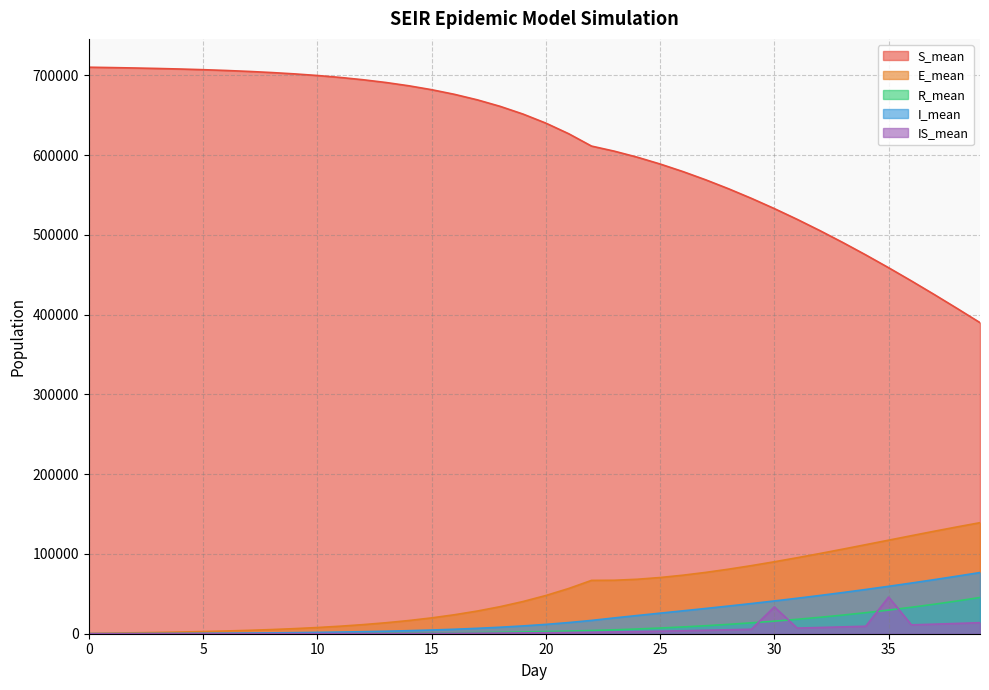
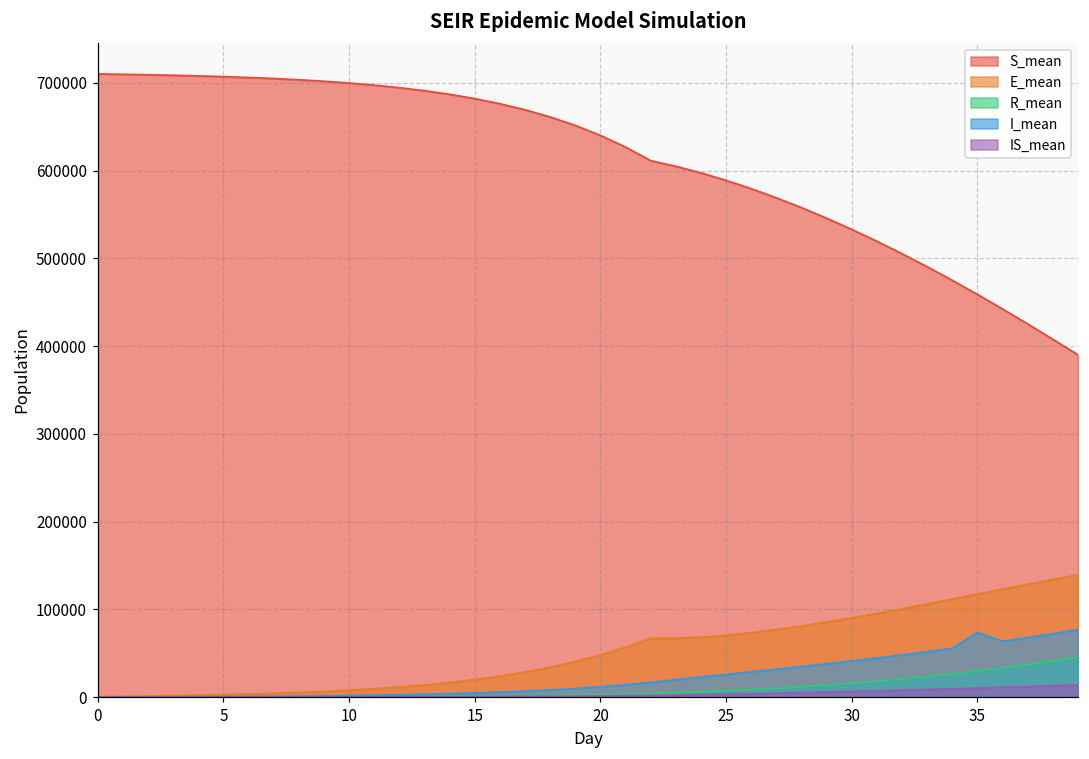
  {
    "R_mean": {
      "25": 10000,
      "30": 20000,
      "35": 30000
    },
    "I_mean": {
      "15": 0,
      "20": 10000,
      "25": 30000,
      "30": 40000,
-     "35": 60000
+     "35": 70000
    },
    "IS_mean": {
      "25": 0,
-     "30": 30000,
-     "35": 50000
+     "30": 10000,
+     "35": 10000
    }
  }
